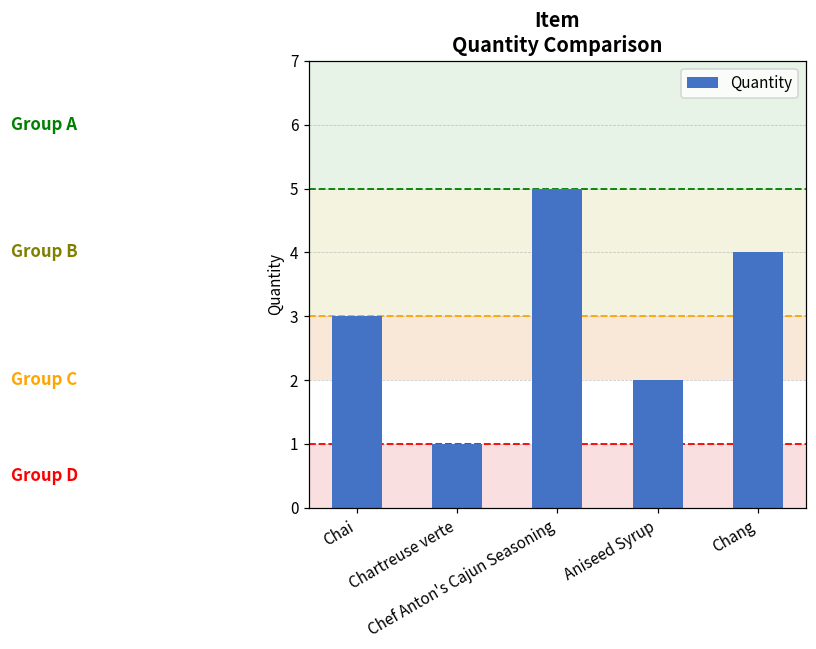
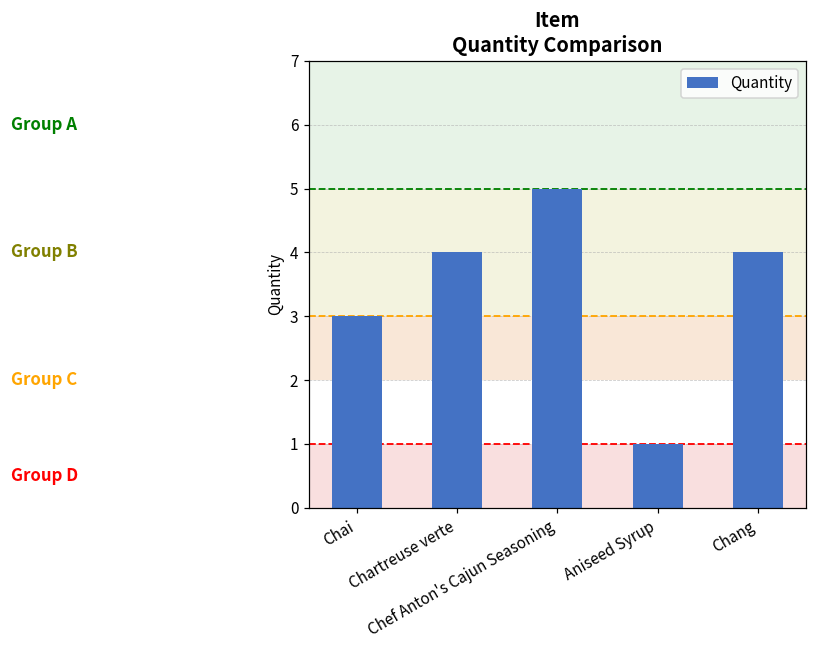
  {
    "Chai": 3,
-   "Chartreuse verte": 1,
+   "Chartreuse verte": 4,
    "Chef Anton's Cajun Seasoning": 5,
-   "Aniseed Syrup": 2,
+   "Aniseed Syrup": 1,
    "Chang": 4
  }
